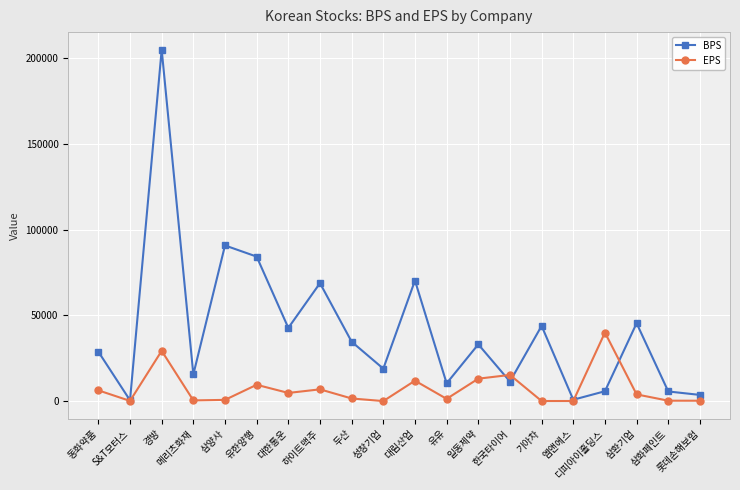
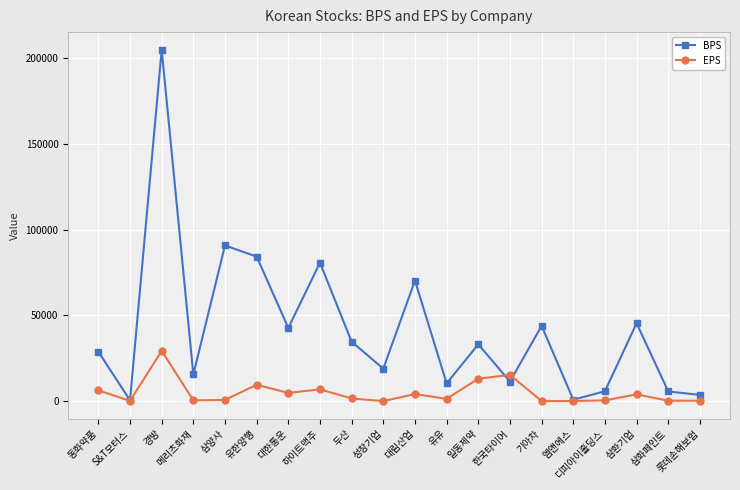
  {
    "BPS": {
      "동화약품": 29000,
      "경방": 205000,
      "메리츠화재": 16000,
      "삼양사": 91000,
      "유한양행": 84000,
      "대한통운": 43000,
-     "하이트맥주": 69000,
+     "하이트맥주": 81000,
      "두산": 35000,
      "성창기업": 19000,
      "대림산업": 70000,
      "유유": 10000,
      "일동제약": 33000,
      "한국타이어": 11000,
      "기아차": 44000,
      "디피아이홀딩스": 6000,
      "삼환기업": 45000,
      "삼화페인트": 6000,
      "롯데손해보험": 4000
    },
    "EPS": {
      "동화약품": 6000,
      "경방": 29000,
      "메리츠화재": 0,
      "삼양사": 1000,
      "유한양행": 10000,
      "대한통운": 5000,
      "하이트맥주": 7000,
      "두산": 2000,
      "성창기업": 0,
-     "대림산업": 12000,
+     "대림산업": 4000,
      "유유": 1000,
      "일동제약": 13000,
      "한국타이어": 15000,
      "기아차": 0,
-     "디피아이홀딩스": 40000,
+     "디피아이홀딩스": 0,
      "삼환기업": 4000,
      "삼화페인트": 0,
      "롯데손해보험": 0
    }
  }
